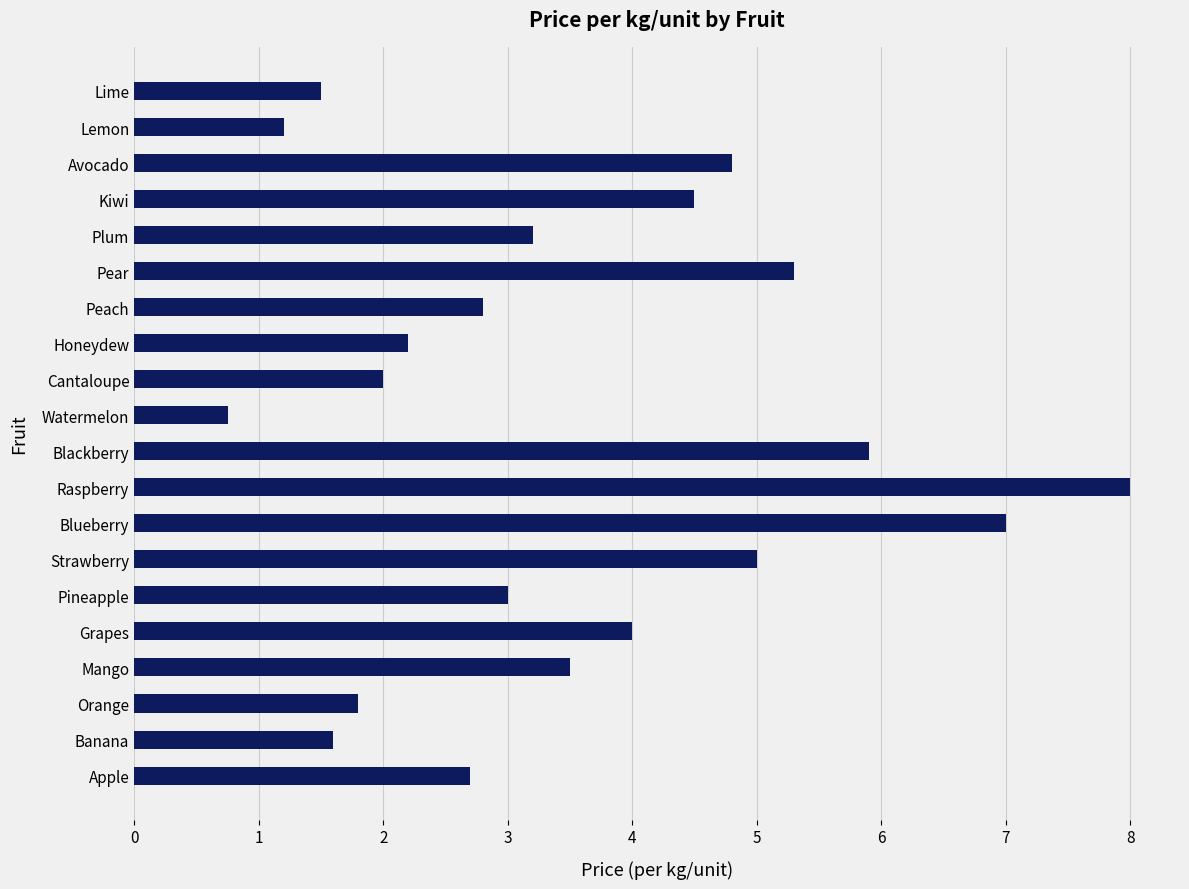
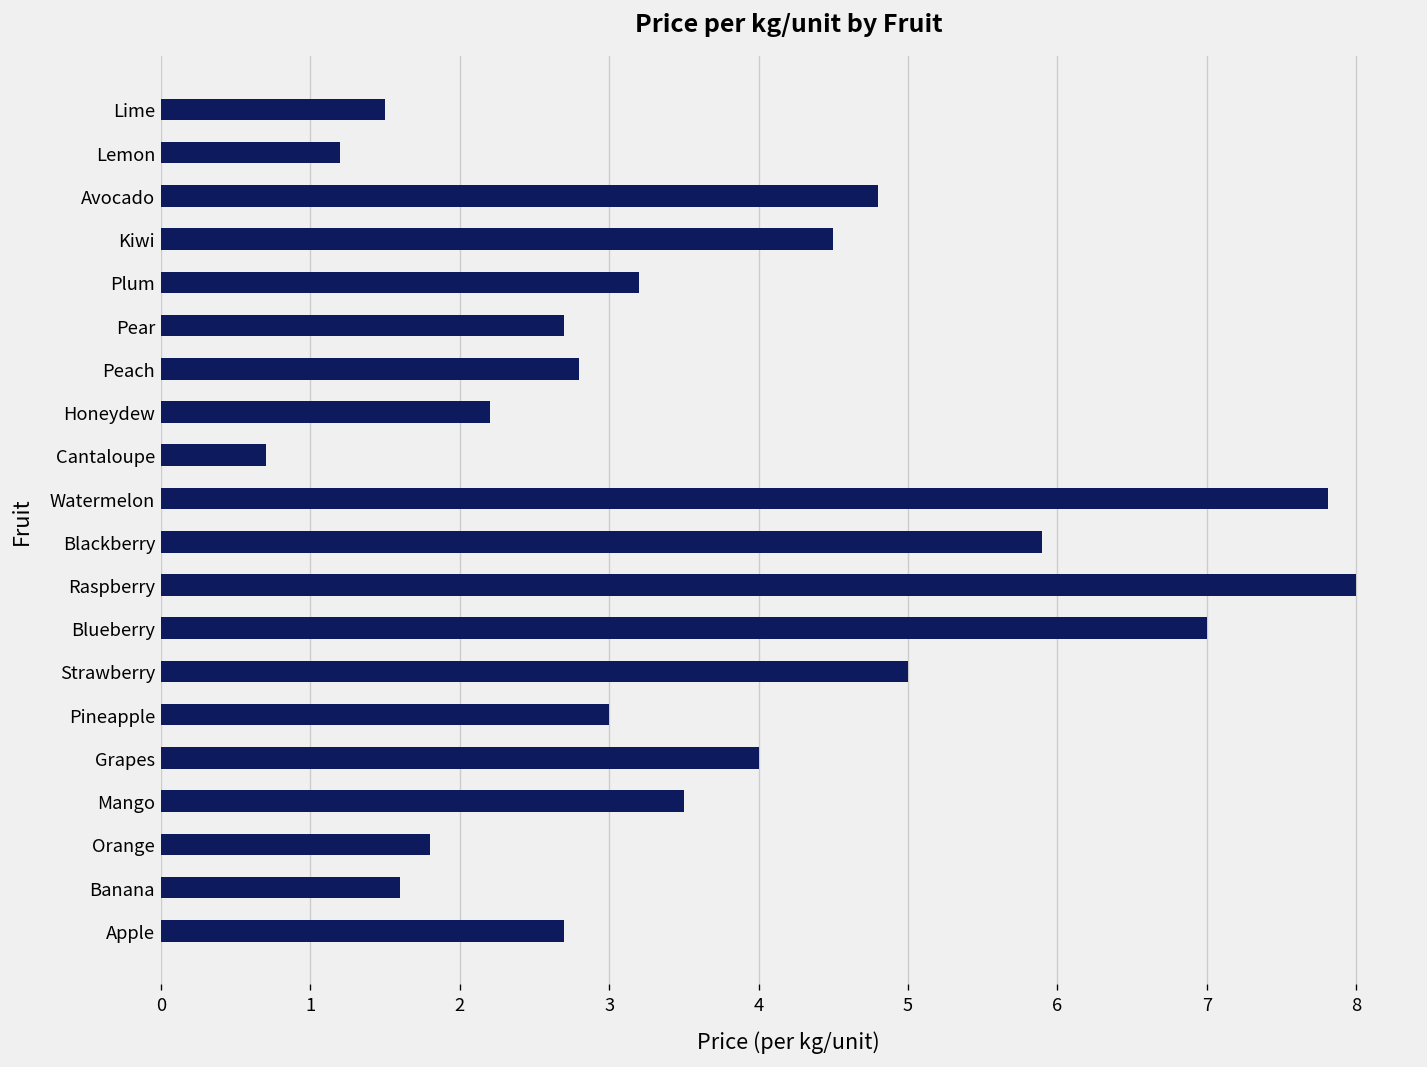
  {
    "Lime": 1.50,
    "Lemon": 1.20,
    "Avocado": 4.80,
    "Kiwi": 4.50,
    "Plum": 3.20,
-   "Pear": 5.3,
+   "Pear": 2.7,
    "Peach": 2.80,
    "Honeydew": 2.20,
-   "Cantaloupe": 2.0,
-   "Watermelon": 0.75,
+   "Cantaloupe": 0.7,
+   "Watermelon": 7.81,
    "Blackberry": 5.90,
    "Raspberry": 8.00,
    "Blueberry": 7.00,
    "Strawberry": 5.00,
    "Pineapple": 3.00,
    "Grapes": 4.00,
    "Mango": 3.50,
    "Orange": 1.80,
    "Banana": 1.60,
    "Apple": 2.70
  }
